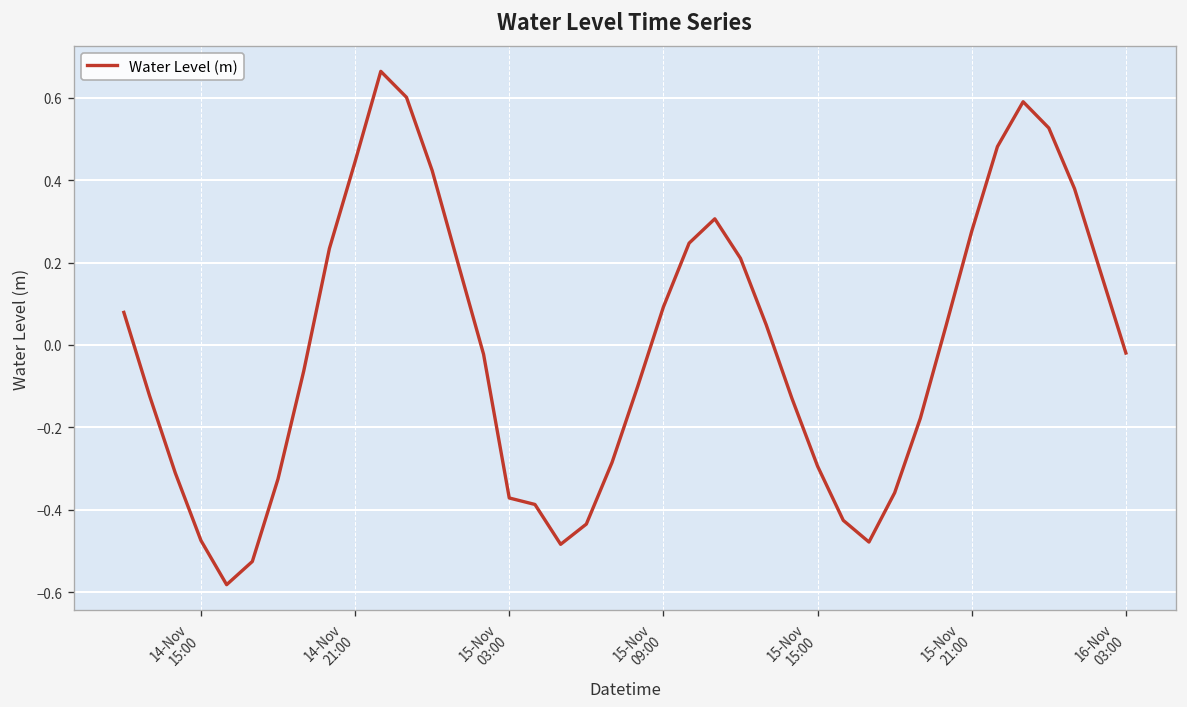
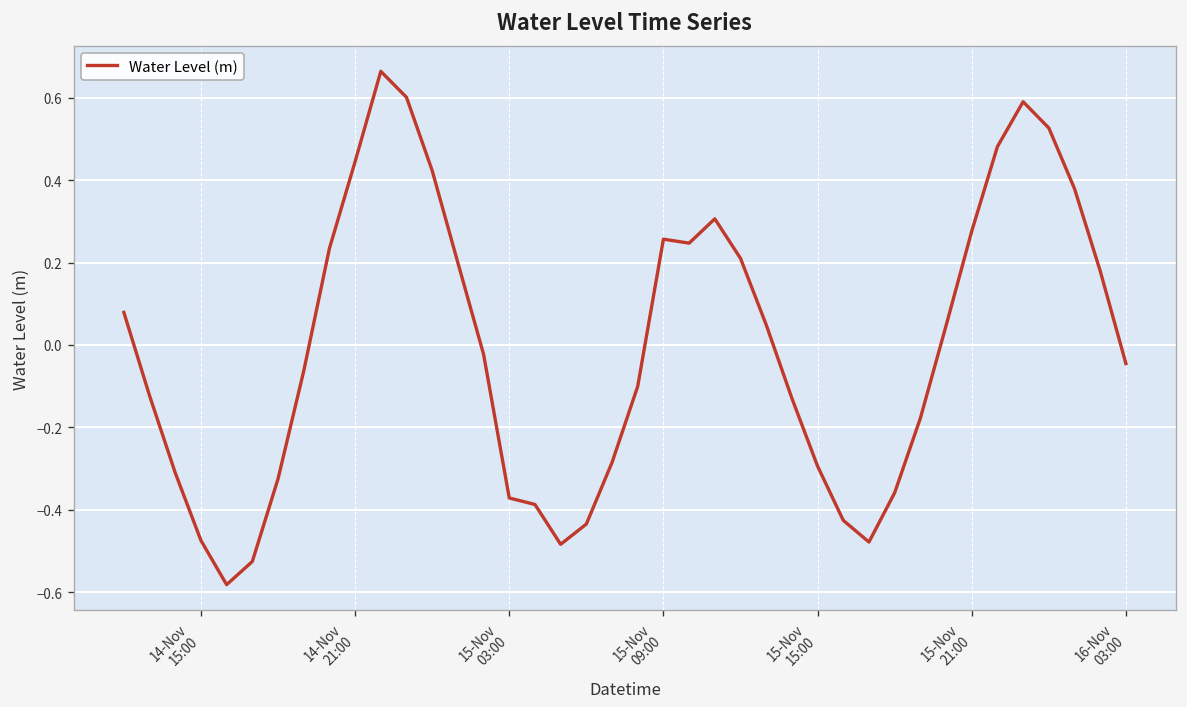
  {
    "14-Nov 15:00": -0.47,
    "14-Nov 21:00": 0.45,
    "15-Nov 03:00": -0.37,
-   "15-Nov 09:00": 0.09,
+   "15-Nov 09:00": 0.26,
    "15-Nov 15:00": -0.29,
    "15-Nov 21:00": 0.28,
-   "16-Nov 03:00": -0.02
+   "16-Nov 03:00": -0.05
  }
